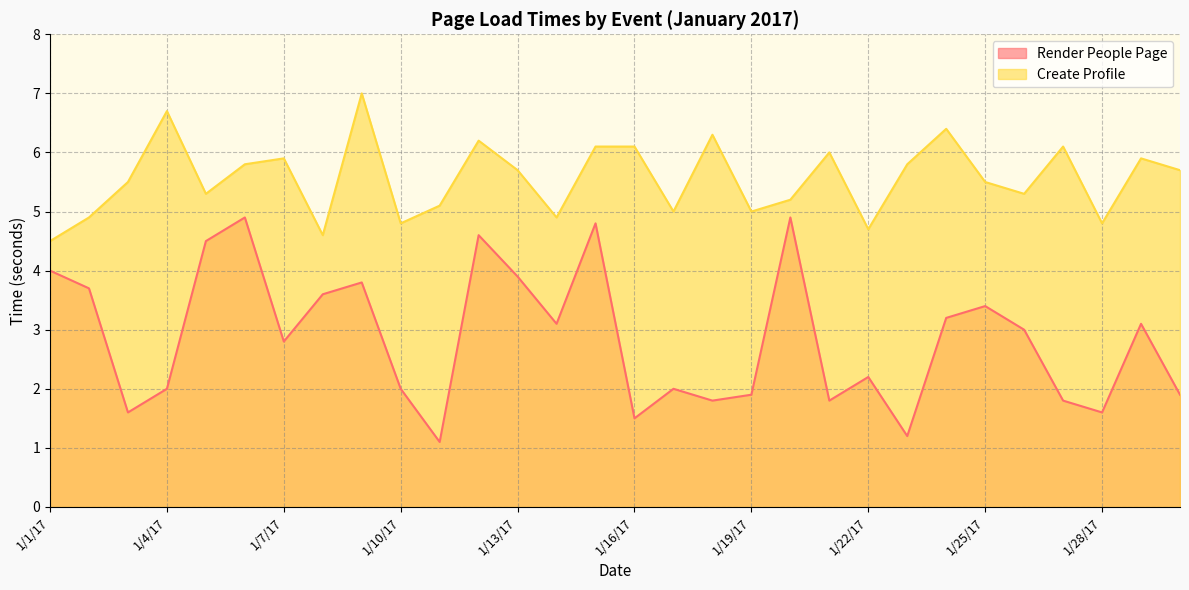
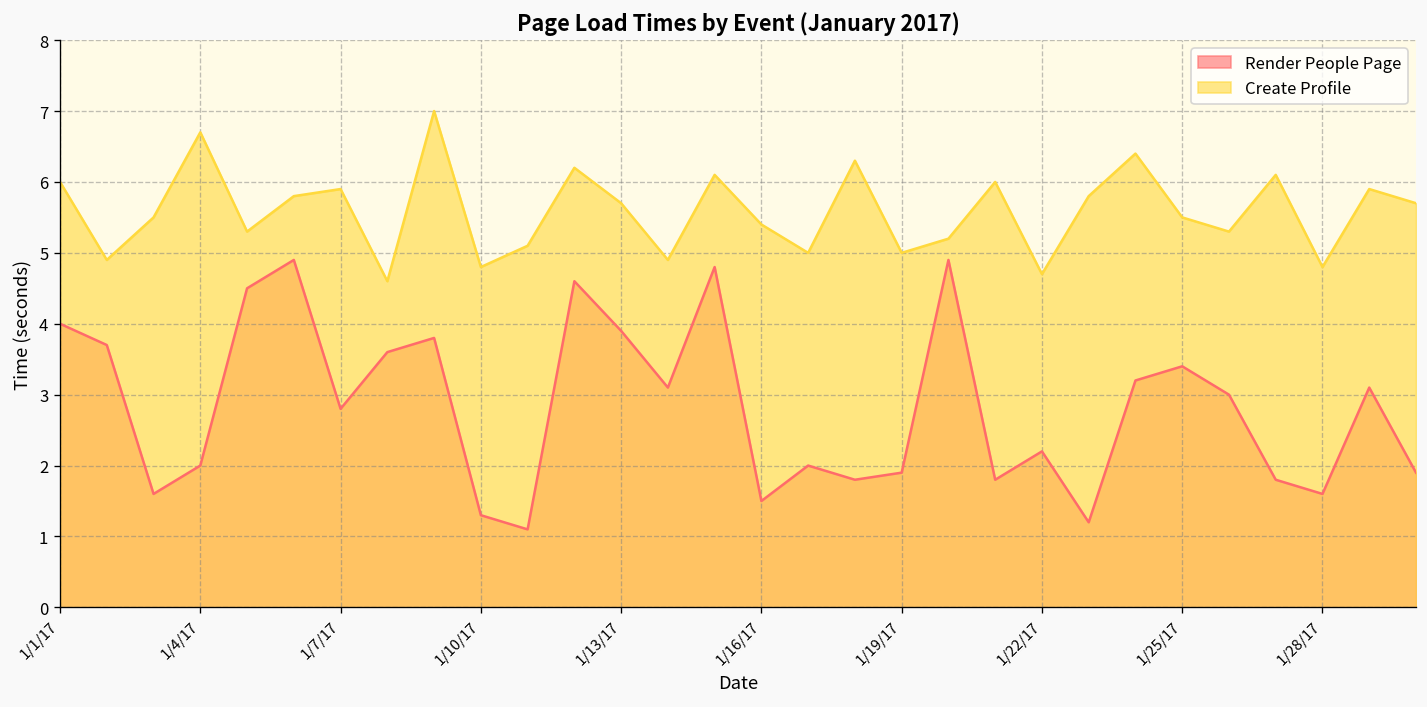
  {
    "Render People Page": {
      "1/1/17": 4.0,
      "1/4/17": 2.0,
      "1/7/17": 2.8,
-     "1/10/17": 2.0,
+     "1/10/17": 1.3,
      "1/13/17": 3.9,
      "1/16/17": 1.5,
      "1/19/17": 1.9,
      "1/22/17": 2.2,
      "1/25/17": 3.4,
      "1/28/17": 1.6
    },
    "Create Profile": {
-     "1/1/17": 4.5,
+     "1/1/17": 6.0,
      "1/4/17": 6.7,
      "1/7/17": 5.9,
      "1/10/17": 4.8,
      "1/13/17": 5.7,
-     "1/16/17": 6.1,
+     "1/16/17": 5.4,
      "1/19/17": 5.0,
      "1/22/17": 4.7,
      "1/25/17": 5.5,
      "1/28/17": 4.8
    }
  }
